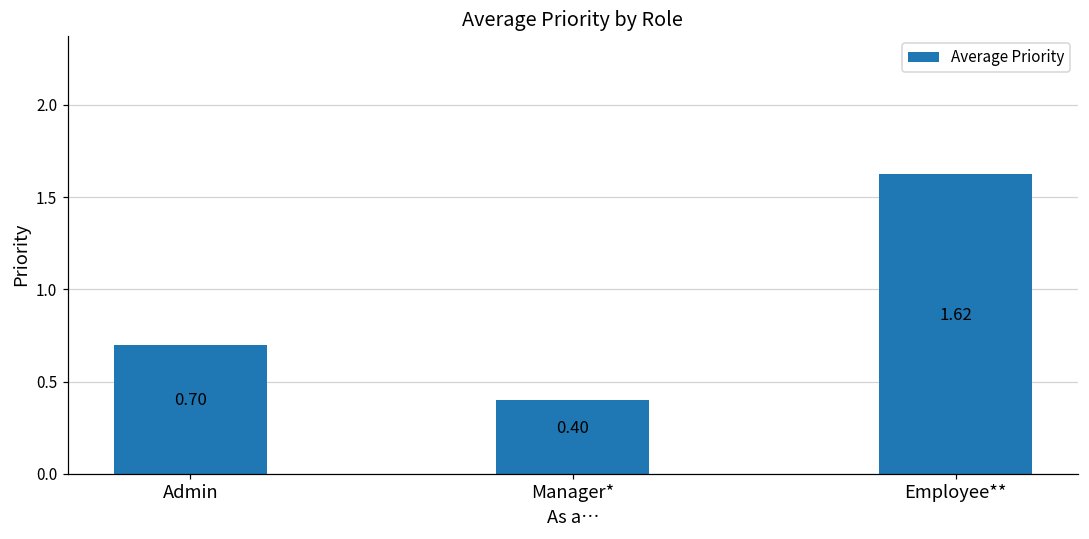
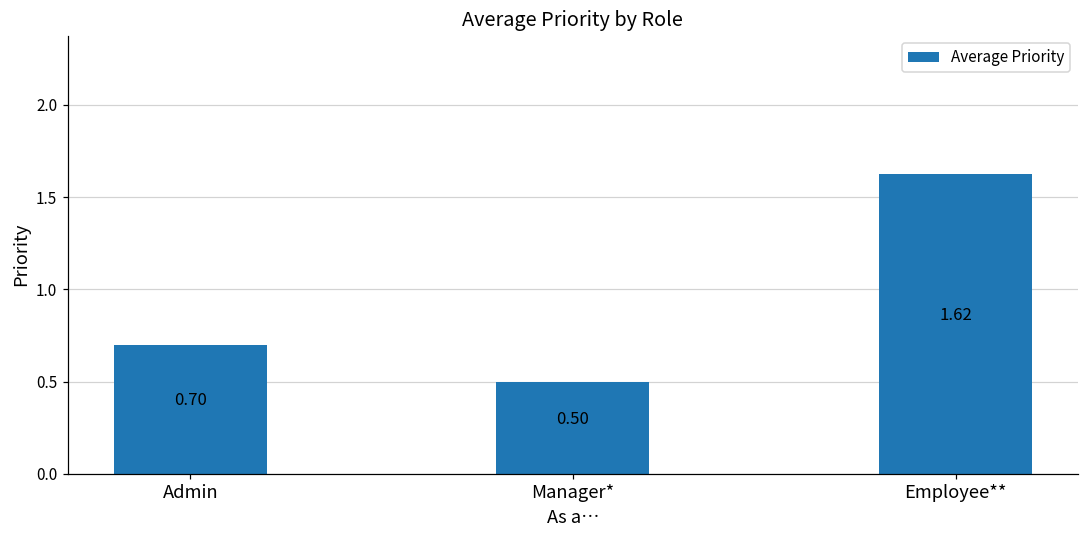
  {
    "Admin": 0.70,
-   "Manager*": 0.40,
+   "Manager*": 0.50,
    "Employee**": 1.62
  }
